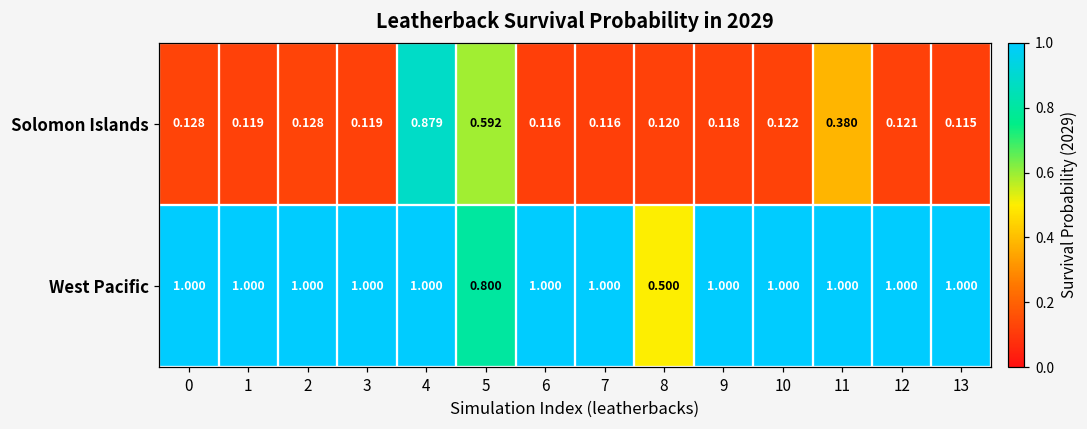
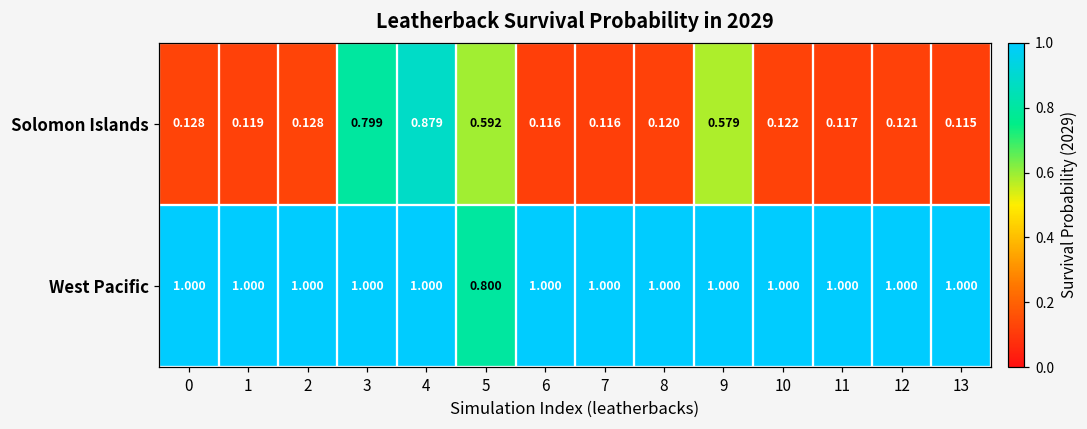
  {
    "Solomon Islands": {
      "0": 0.128,
      "1": 0.119,
      "2": 0.128,
-     "3": 0.119,
+     "3": 0.799,
      "4": 0.879,
      "5": 0.592,
      "6": 0.116,
      "7": 0.116,
      "8": 0.120,
-     "9": 0.118,
+     "9": 0.579,
      "10": 0.122,
-     "11": 0.380,
+     "11": 0.117,
      "12": 0.121,
      "13": 0.115
    },
    "West Pacific": {
      "0": 1.000,
      "1": 1.000,
      "2": 1.000,
      "3": 1.000,
      "4": 1.000,
      "5": 0.800,
      "6": 1.000,
      "7": 1.000,
-     "8": 0.500,
+     "8": 1.000,
      "9": 1.000,
      "10": 1.000,
      "11": 1.000,
      "12": 1.000,
      "13": 1.000
    }
  }
